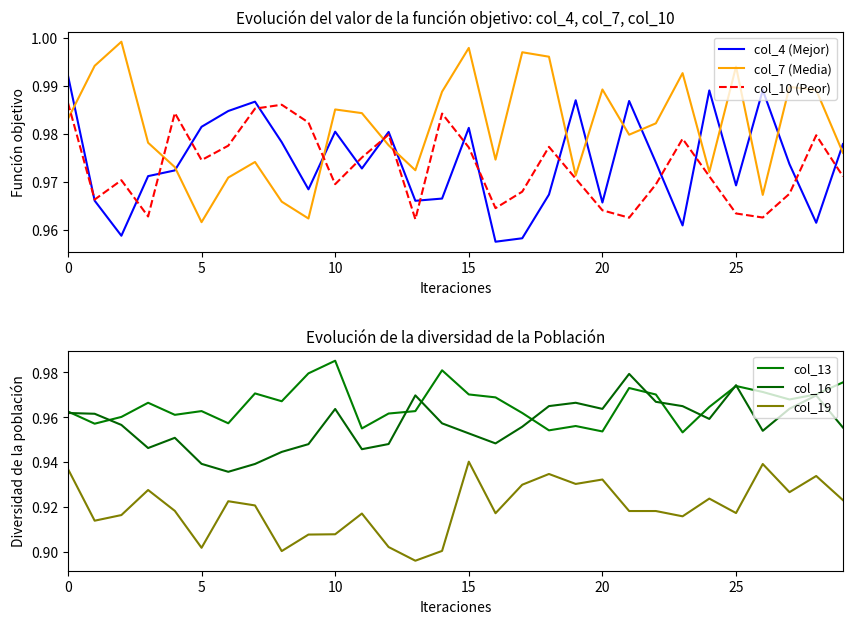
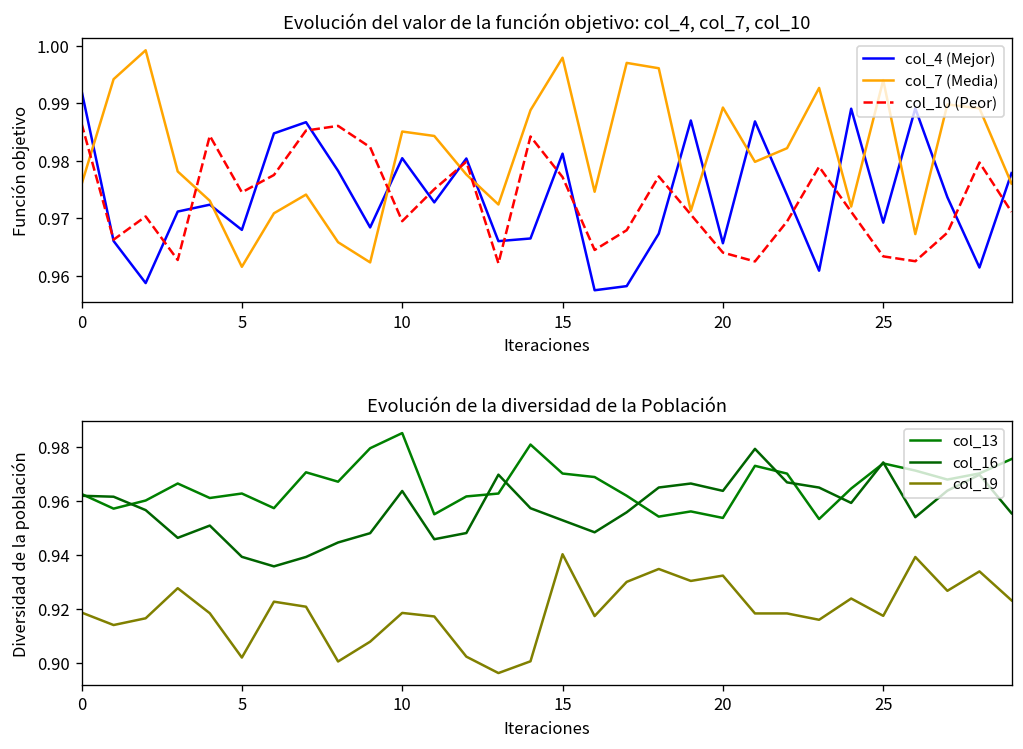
  {
    "Evolución del valor de la función objetivo: col_4, col_7, col_10": {
      "col_4 (Mejor)": {
        "0": 0.992,
-       "5": 0.981,
+       "5": 0.968,
        "10": 0.980,
        "15": 0.981,
        "20": 0.966,
        "25": 0.969
      },
      "col_7 (Media)": {
-       "0": 0.983,
+       "0": 0.976,
        "5": 0.962,
        "10": 0.985,
        "15": 0.998,
        "20": 0.989
      },
      "col_10 (Peor)": {
        "0": 0.987,
        "5": 0.975,
        "10": 0.969,
        "15": 0.977,
        "20": 0.964,
        "25": 0.963
      }
    },
    "Evolución de la diversidad de la Población": {
      "col_19": {
-       "0": 0.937,
+       "0": 0.919,
        "5": 0.902,
-       "10": 0.908,
+       "10": 0.918,
        "15": 0.940,
        "20": 0.932,
        "25": 0.917
      }
    }
  }
